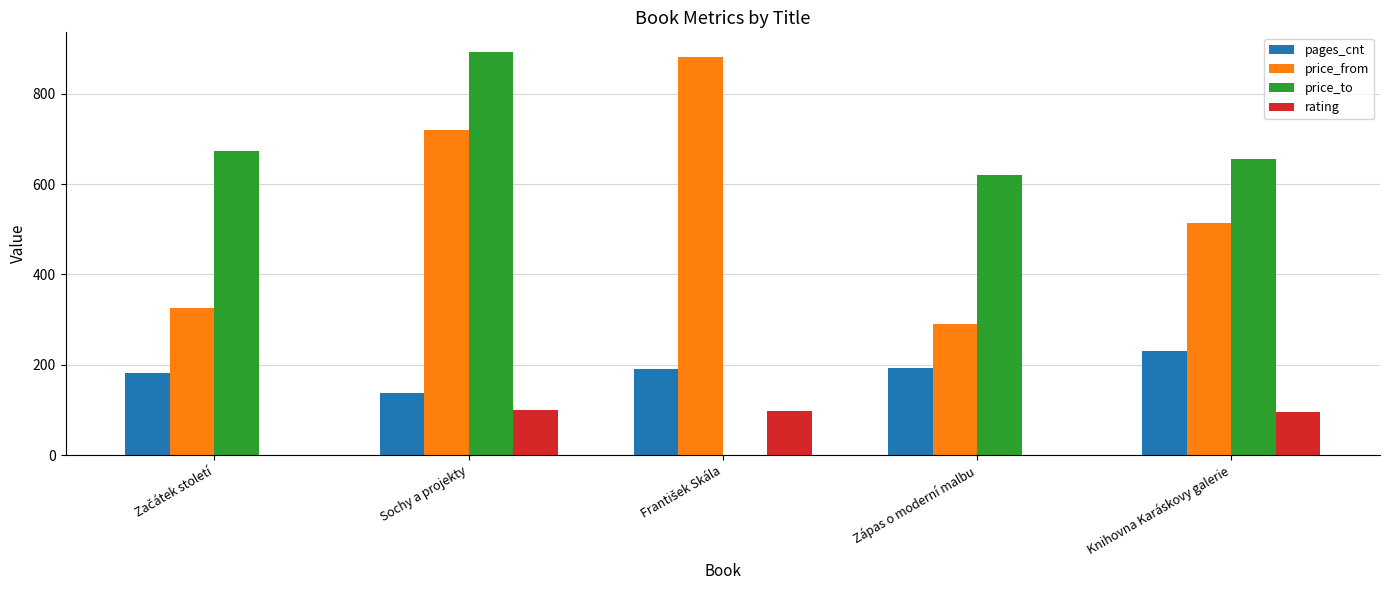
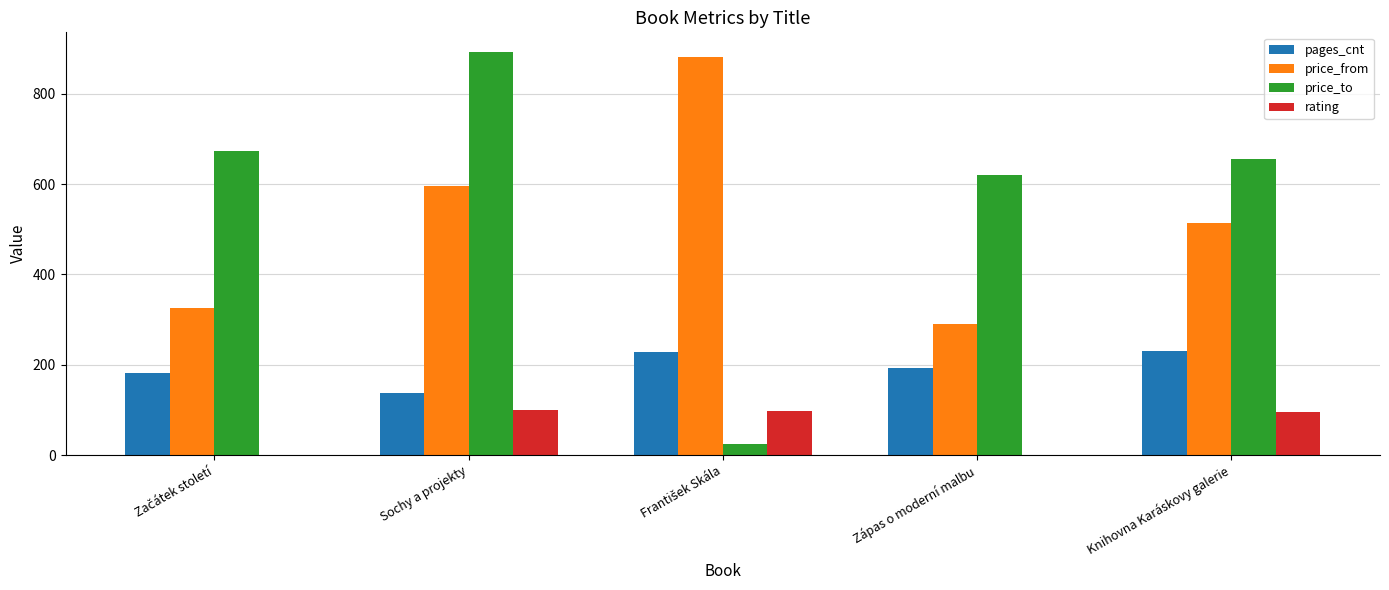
  {
    "pages_cnt": {
      "Začátek století": 180,
      "Sochy a projekty": 140,
-     "František Skála": 190,
+     "František Skála": 230,
      "Zápas o moderní malbu": 190,
      "Knihovna Karáskovy galerie": 230
    },
    "price_from": {
      "Začátek století": 330,
-     "Sochy a projekty": 720,
+     "Sochy a projekty": 600,
      "František Skála": 880,
      "Zápas o moderní malbu": 290,
      "Knihovna Karáskovy galerie": 510
    },
    "price_to": {
      "Začátek století": 670,
      "Sochy a projekty": 890,
-     "František Skála": 0,
+     "František Skála": 30,
      "Zápas o moderní malbu": 620,
      "Knihovna Karáskovy galerie": 660
    },
    "rating": {
      "Začátek století": 0,
      "Sochy a projekty": 100,
      "František Skála": 100,
      "Zápas o moderní malbu": 0,
      "Knihovna Karáskovy galerie": 100
    }
  }
